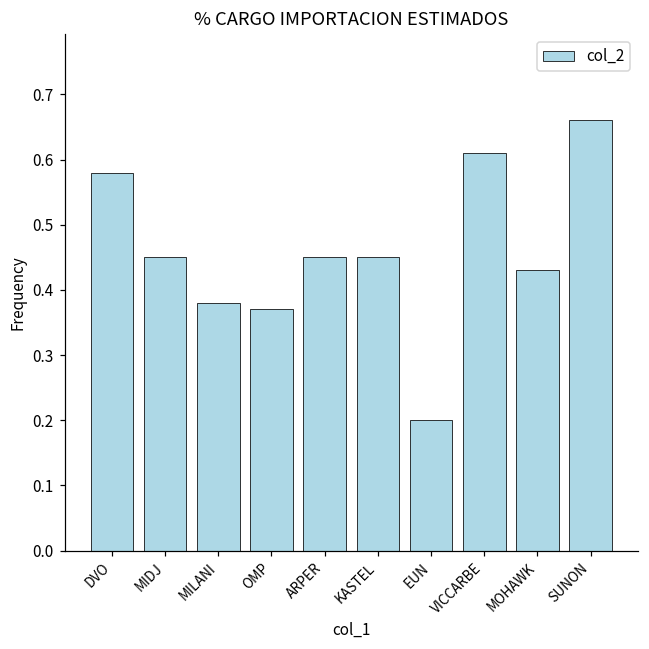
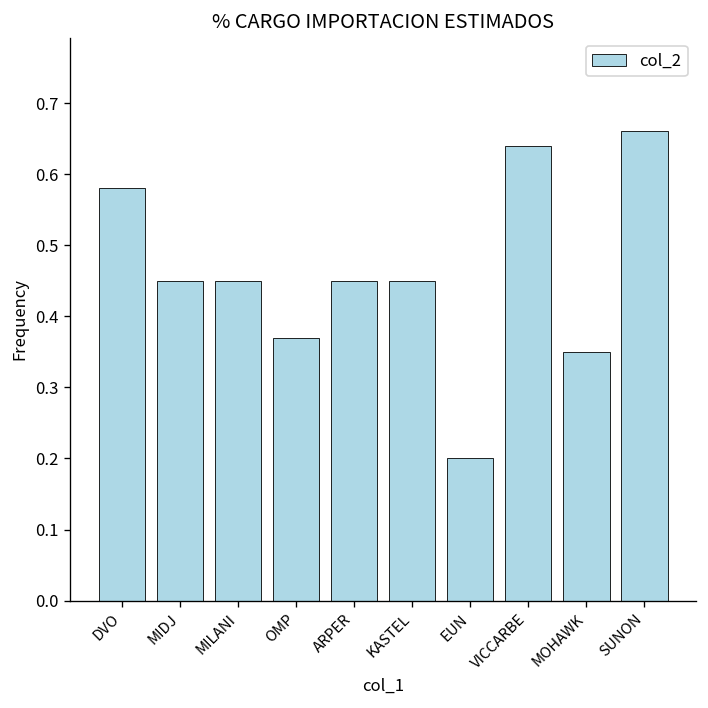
  {
    "DVO": 0.58,
    "MIDJ": 0.45,
-   "MILANI": 0.38,
+   "MILANI": 0.45,
    "OMP": 0.37,
    "ARPER": 0.45,
    "KASTEL": 0.45,
    "EUN": 0.20,
-   "VICCARBE": 0.61,
-   "MOHAWK": 0.43,
+   "VICCARBE": 0.64,
+   "MOHAWK": 0.35,
    "SUNON": 0.66
  }
